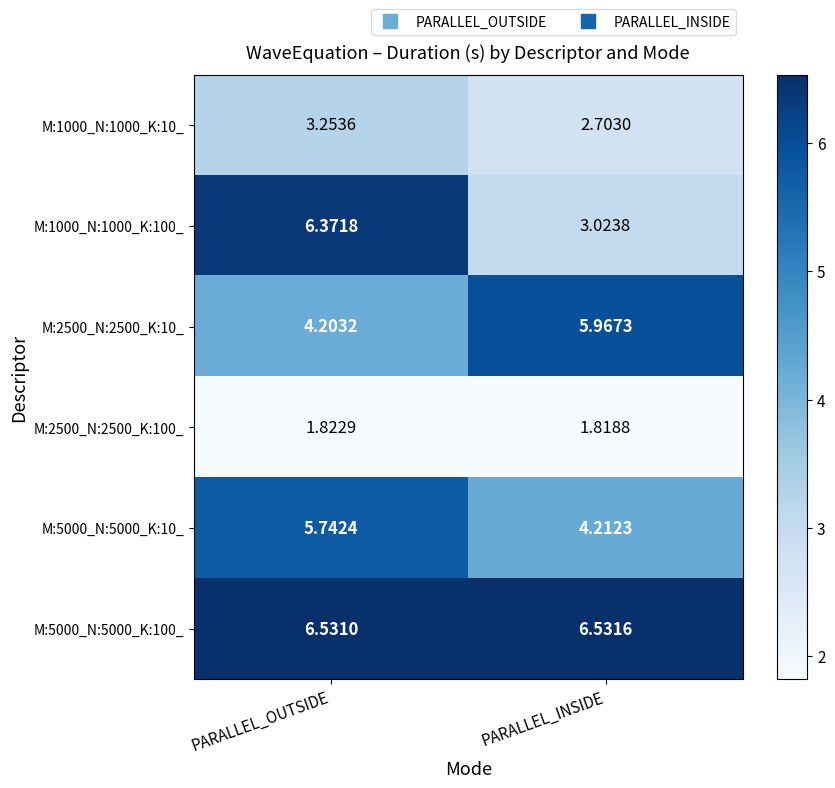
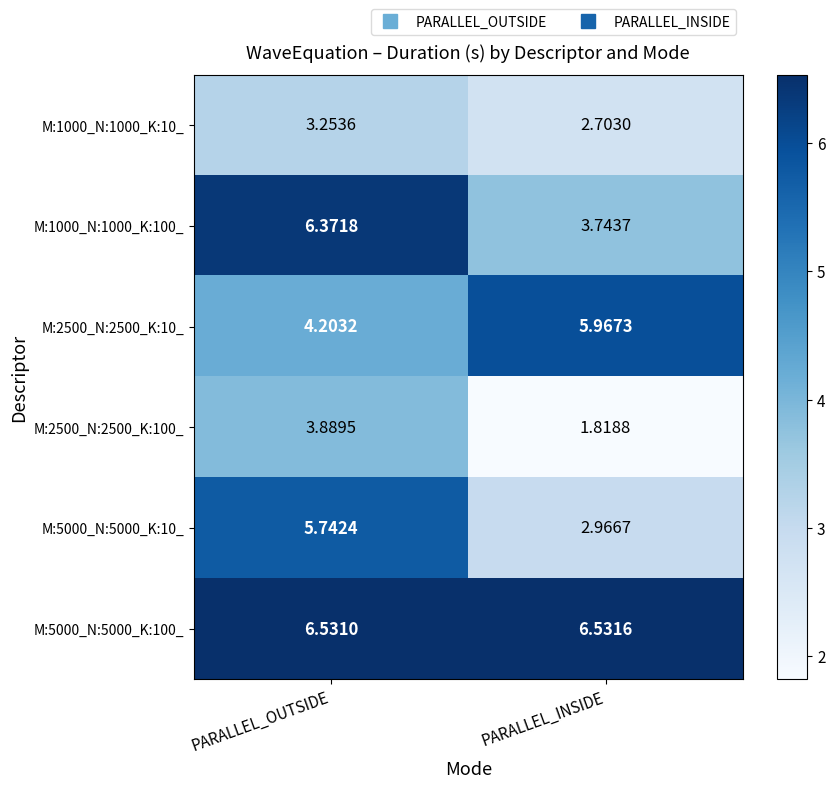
  {
    "M:1000_N:1000_K:10_": {
      "PARALLEL_OUTSIDE": 3.2536,
      "PARALLEL_INSIDE": 2.7030
    },
    "M:1000_N:1000_K:100_": {
      "PARALLEL_OUTSIDE": 6.3718,
-     "PARALLEL_INSIDE": 3.0238
+     "PARALLEL_INSIDE": 3.7437
    },
    "M:2500_N:2500_K:10_": {
      "PARALLEL_OUTSIDE": 4.2032,
      "PARALLEL_INSIDE": 5.9673
    },
    "M:2500_N:2500_K:100_": {
-     "PARALLEL_OUTSIDE": 1.8229,
+     "PARALLEL_OUTSIDE": 3.8895,
      "PARALLEL_INSIDE": 1.8188
    },
    "M:5000_N:5000_K:10_": {
      "PARALLEL_OUTSIDE": 5.7424,
-     "PARALLEL_INSIDE": 4.2123
+     "PARALLEL_INSIDE": 2.9667
    },
    "M:5000_N:5000_K:100_": {
      "PARALLEL_OUTSIDE": 6.5310,
      "PARALLEL_INSIDE": 6.5316
    }
  }
